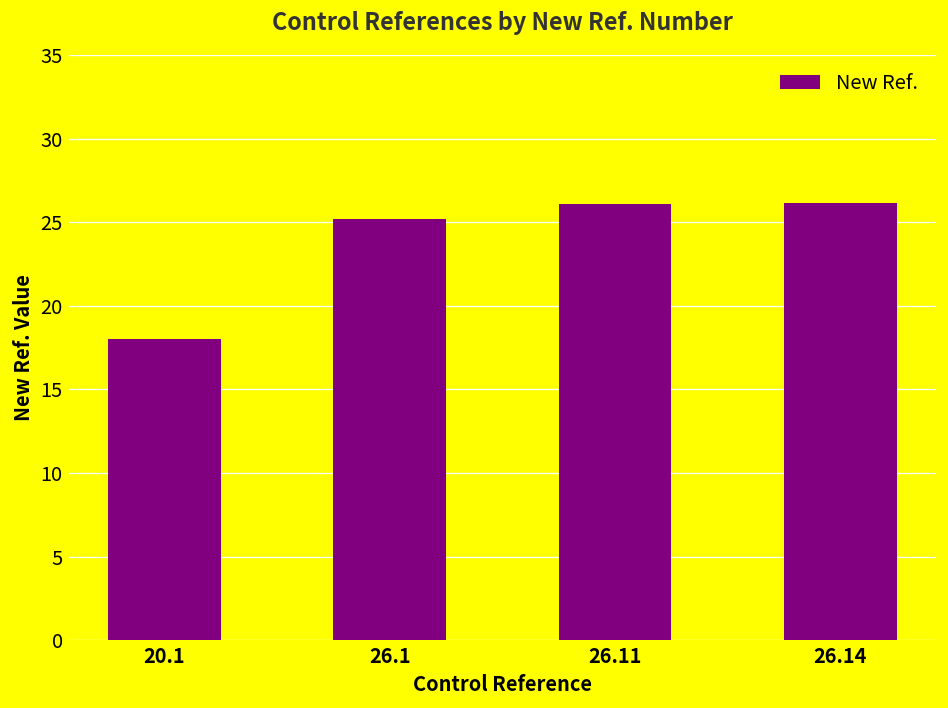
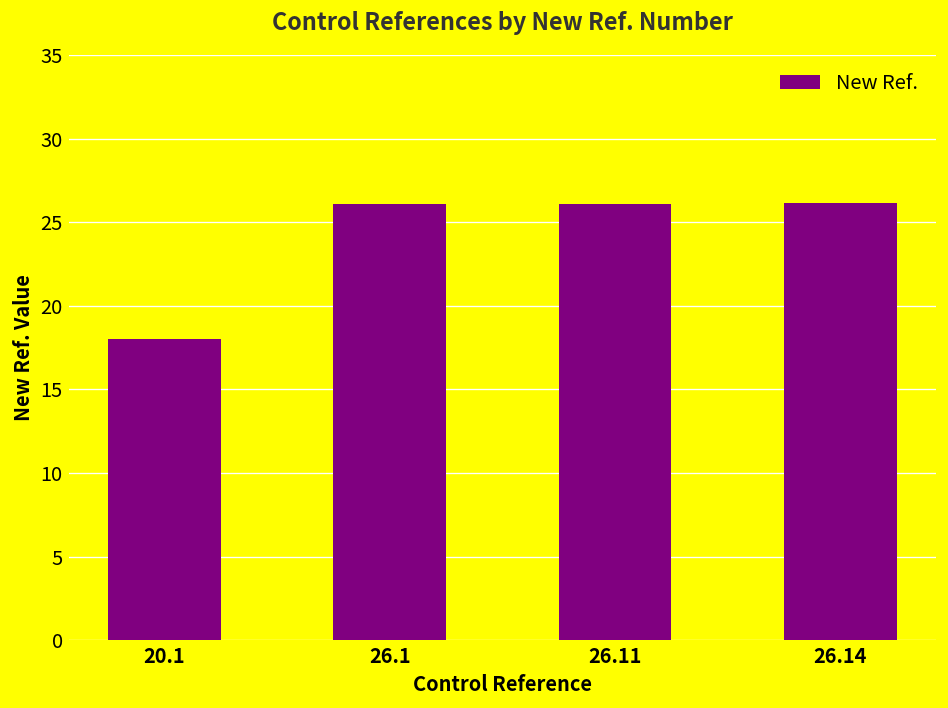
  {
    "20.1": 18.0,
-   "26.1": 25.2,
+   "26.1": 26.1,
    "26.11": 26.1,
    "26.14": 26.1
  }
